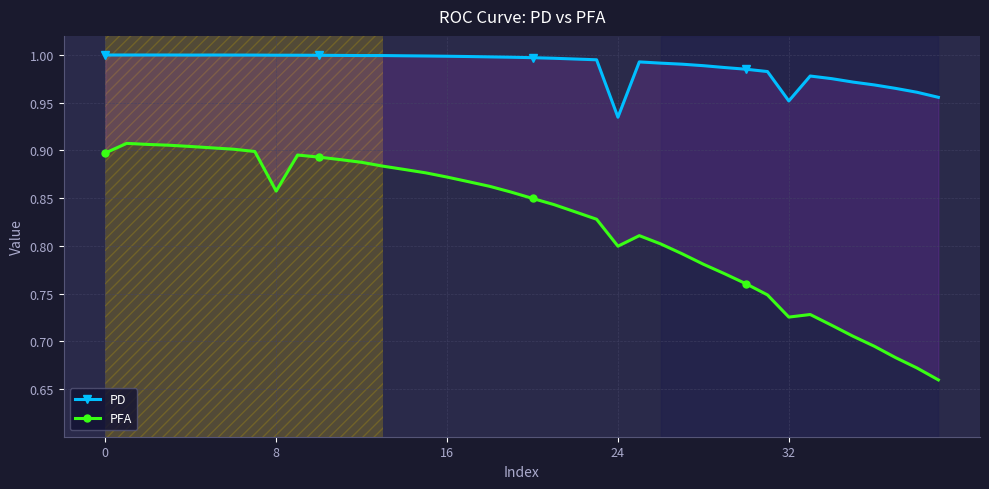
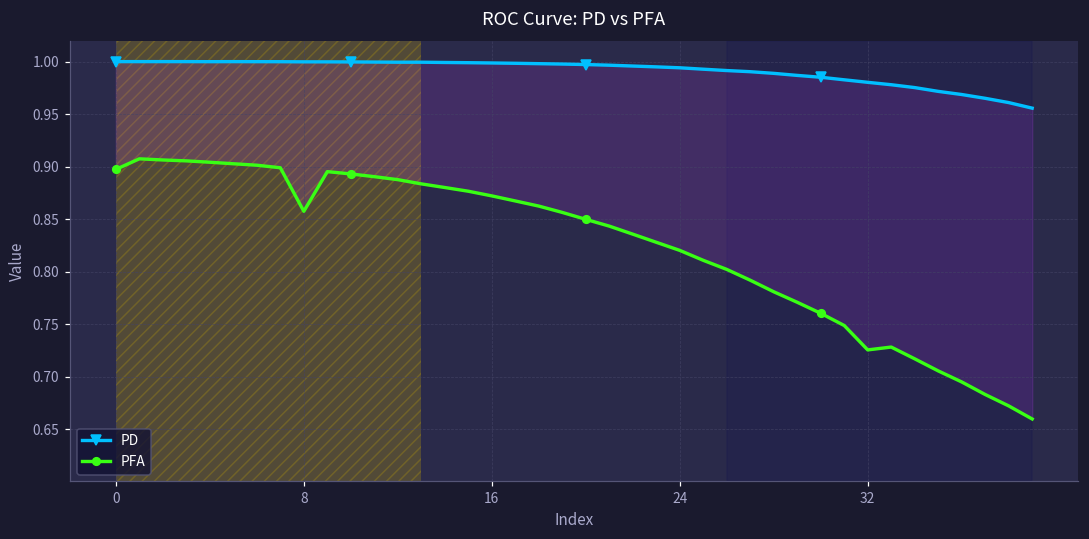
  {
    "PD": {
      "0": 1.00,
      "8": 1.00,
      "16": 1.00,
-     "24": 0.93,
-     "32": 0.95
+     "24": 0.99,
+     "32": 0.98
    },
    "PFA": {
      "0": 0.90,
      "8": 0.86,
      "16": 0.87,
-     "24": 0.80,
+     "24": 0.82,
      "32": 0.73
    }
  }
